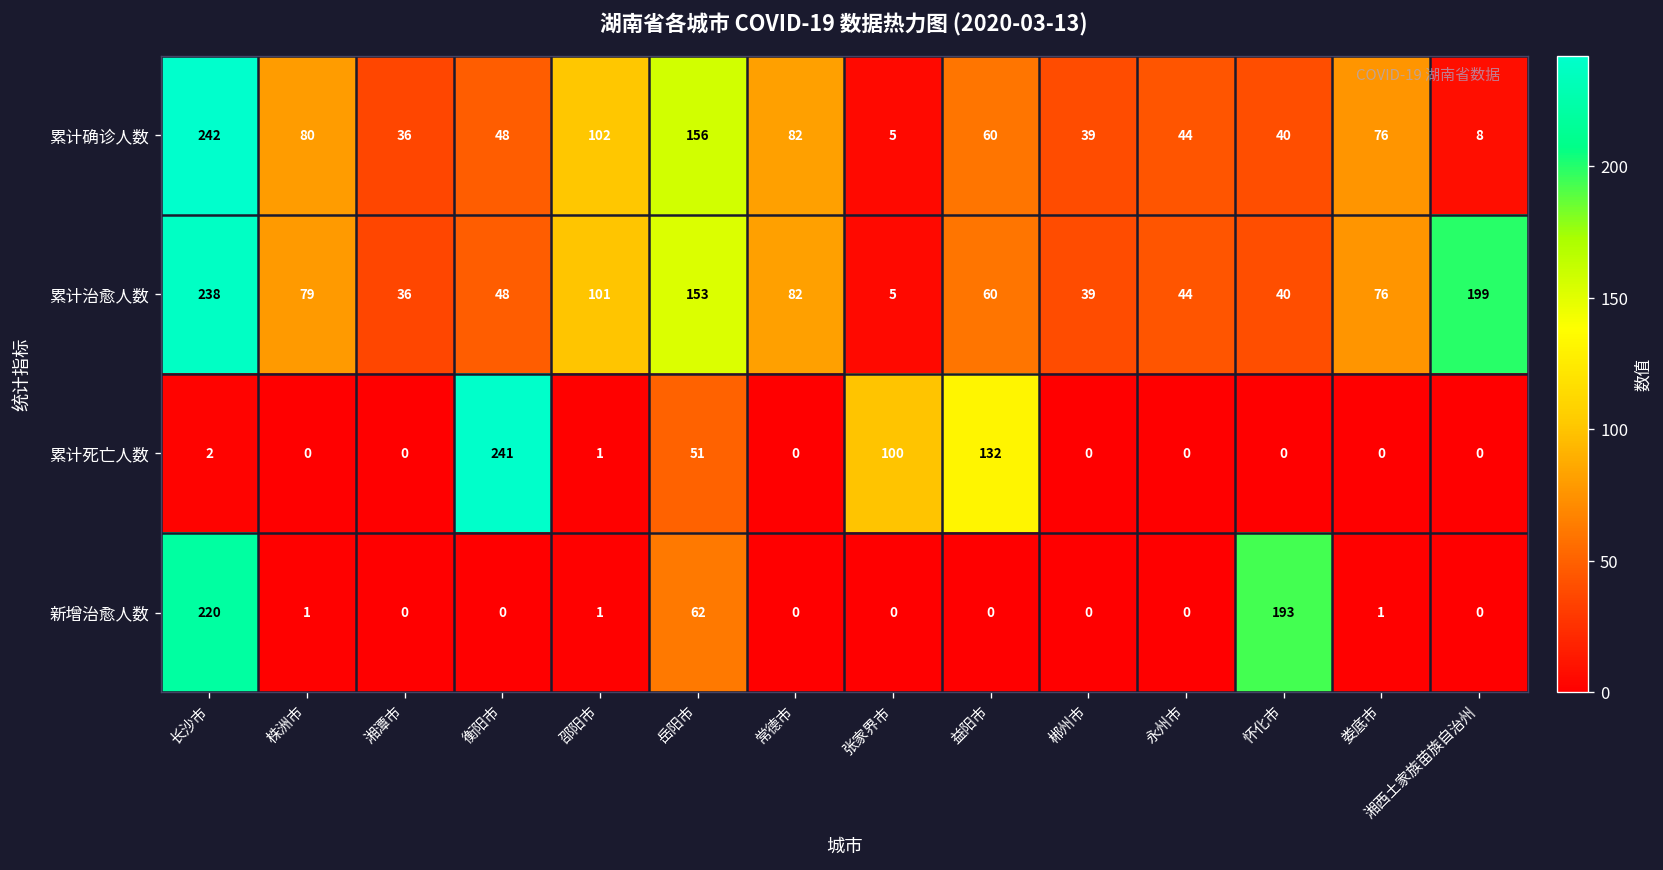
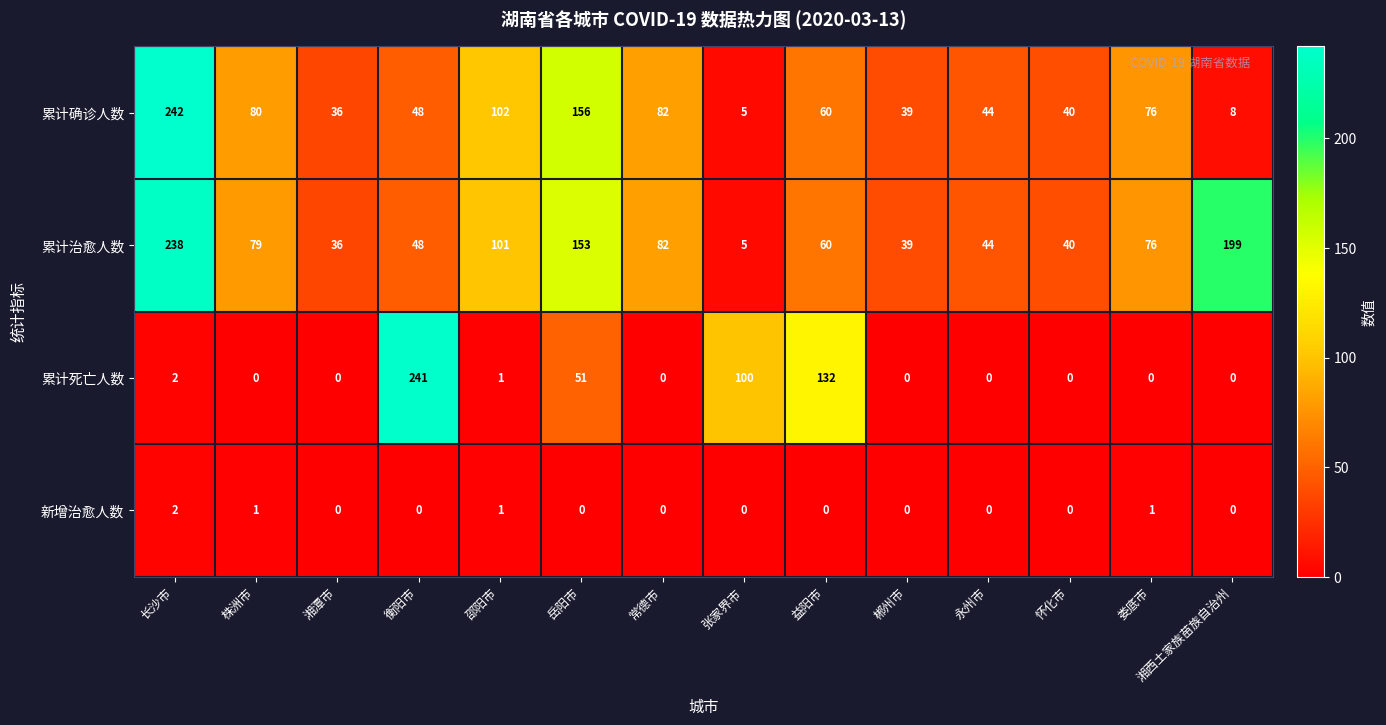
  {
    "累计确诊人数": {
      "长沙市": 242,
      "株洲市": 80,
      "湘潭市": 36,
      "衡阳市": 48,
      "邵阳市": 102,
      "岳阳市": 156,
      "常德市": 82,
      "张家界市": 5,
      "益阳市": 60,
      "郴州市": 39,
      "永州市": 44,
      "怀化市": 40,
      "湘西土家族苗族自治州": 8
    },
    "累计治愈人数": {
      "长沙市": 238,
      "株洲市": 79,
      "湘潭市": 36,
      "衡阳市": 48,
      "邵阳市": 101,
      "岳阳市": 153,
      "常德市": 82,
      "张家界市": 5,
      "益阳市": 60,
      "郴州市": 39,
      "永州市": 44,
      "怀化市": 40,
      "娄底市": 76,
      "湘西土家族苗族自治州": 199
    },
    "累计死亡人数": {
      "长沙市": 2,
      "株洲市": 0,
      "湘潭市": 0,
      "衡阳市": 241,
      "邵阳市": 1,
      "岳阳市": 51,
      "常德市": 0,
      "张家界市": 100,
      "益阳市": 132,
      "郴州市": 0,
      "永州市": 0,
      "怀化市": 0,
      "娄底市": 0,
      "湘西土家族苗族自治州": 0
    },
    "新增治愈人数": {
-     "长沙市": 220,
+     "长沙市": 2,
      "株洲市": 1,
      "湘潭市": 0,
      "衡阳市": 0,
      "邵阳市": 1,
-     "岳阳市": 62,
+     "岳阳市": 0,
      "常德市": 0,
      "张家界市": 0,
      "益阳市": 0,
      "郴州市": 0,
      "永州市": 0,
-     "怀化市": 193,
+     "怀化市": 0,
      "娄底市": 1,
      "湘西土家族苗族自治州": 0
    }
  }
